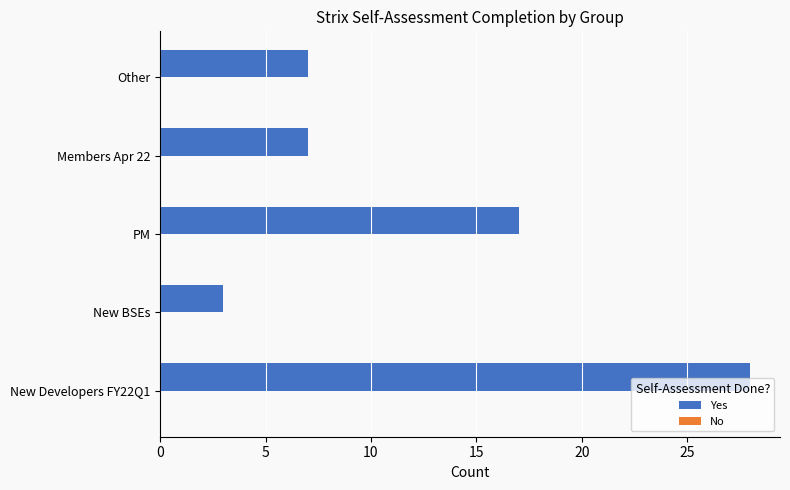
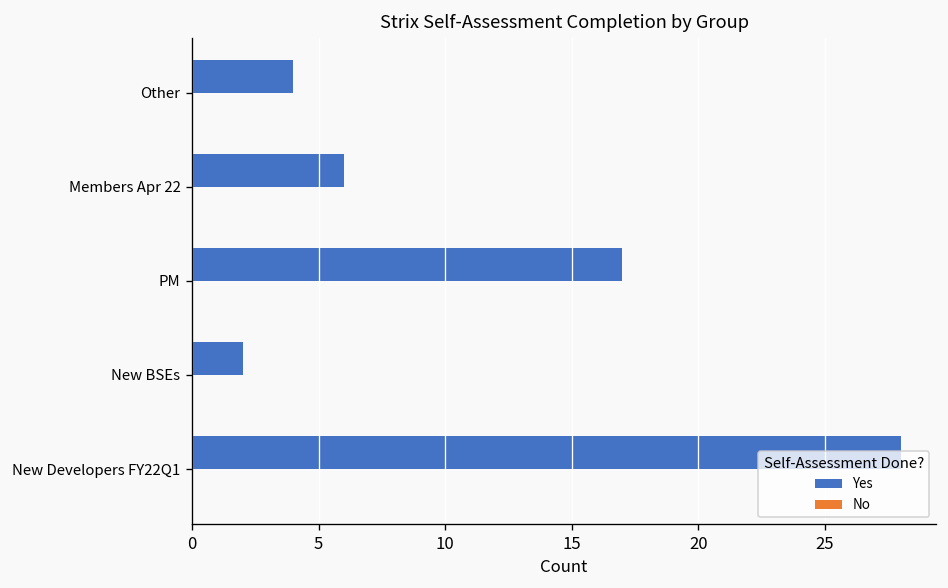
  {
    "Yes": {
-     "Other": 7,
-     "Members Apr 22": 7,
+     "Other": 4,
+     "Members Apr 22": 6,
      "PM": 17,
-     "New BSEs": 3,
+     "New BSEs": 2,
      "New Developers FY22Q1": 28
    },
    "No": {
      "Other": 0,
      "Members Apr 22": 0,
      "PM": 0,
      "New BSEs": 0,
      "New Developers FY22Q1": 0
    }
  }
